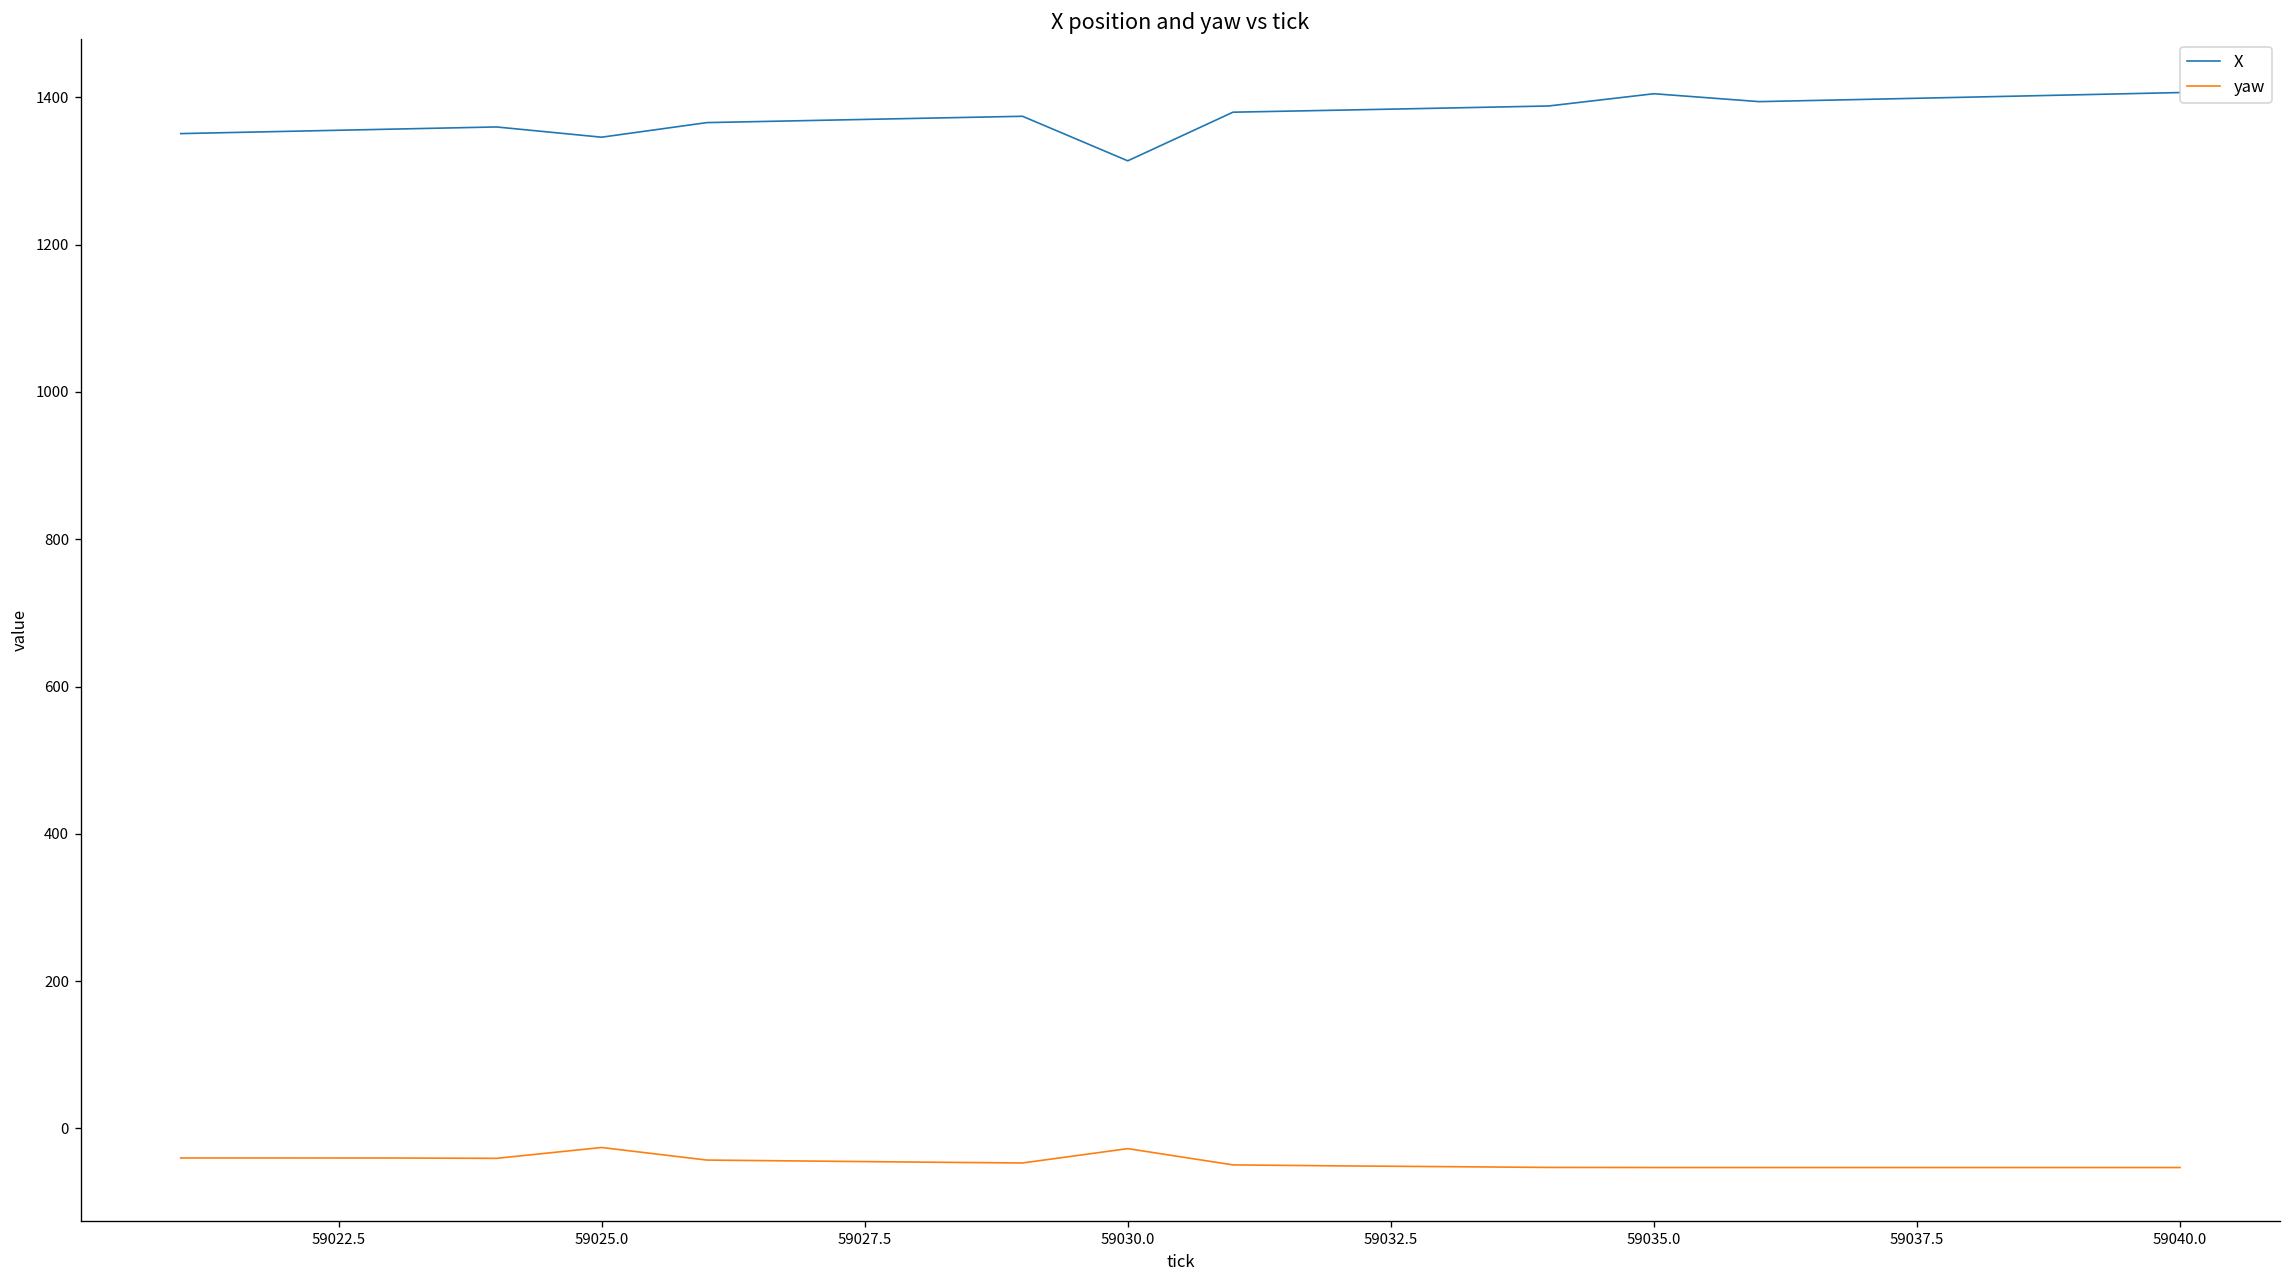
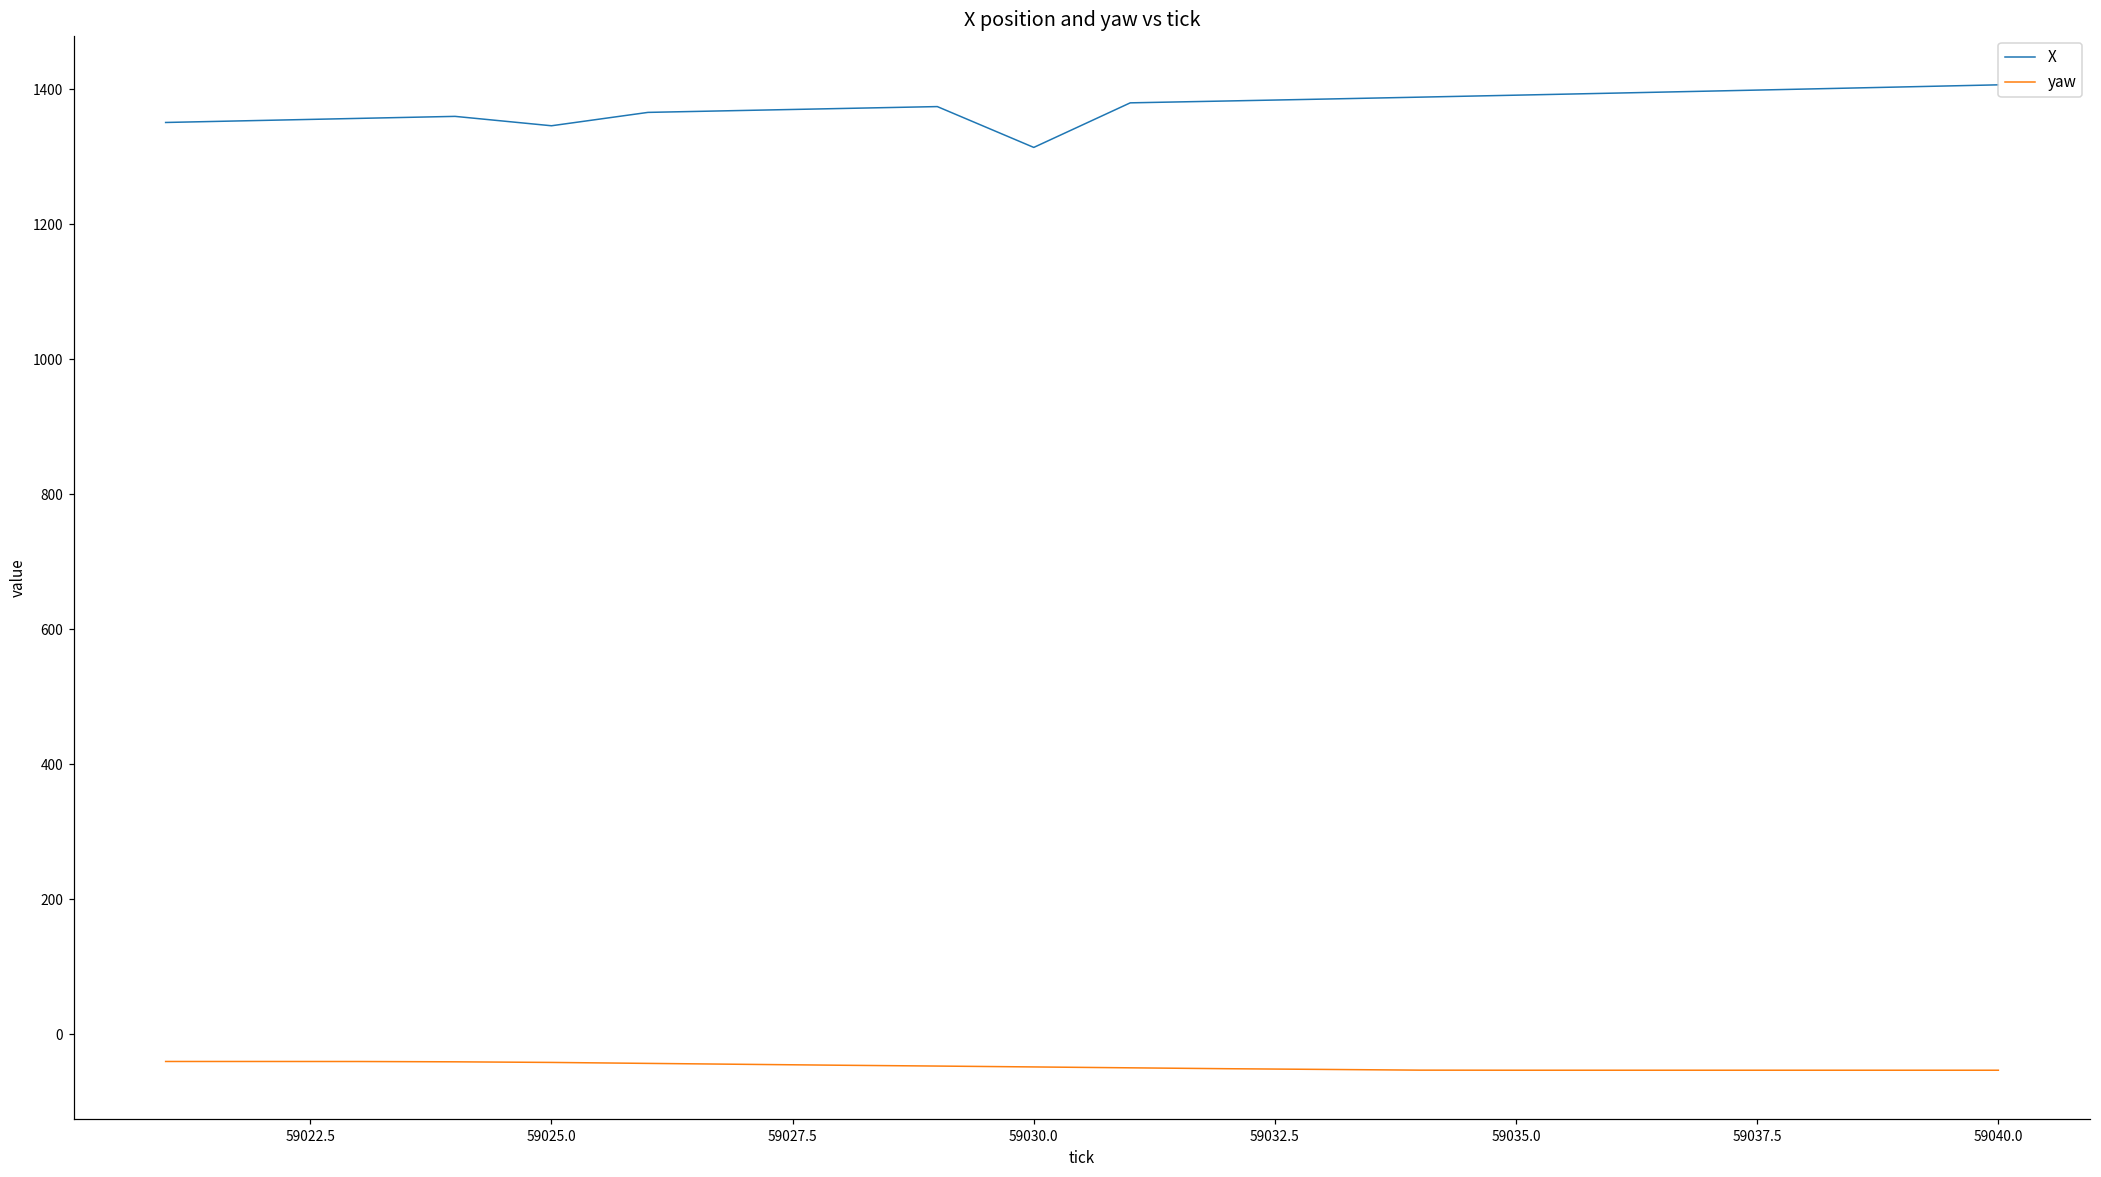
  {
    "X": {
      "59025.0": 1350,
      "59030.0": 1310,
-     "59035.0": 1400,
+     "59035.0": 1390,
      "59040.0": 1410
    },
    "yaw": {
-     "59025.0": -30,
-     "59030.0": -30,
+     "59025.0": -40,
+     "59030.0": -50,
      "59035.0": -50,
      "59040.0": -50
    }
  }
